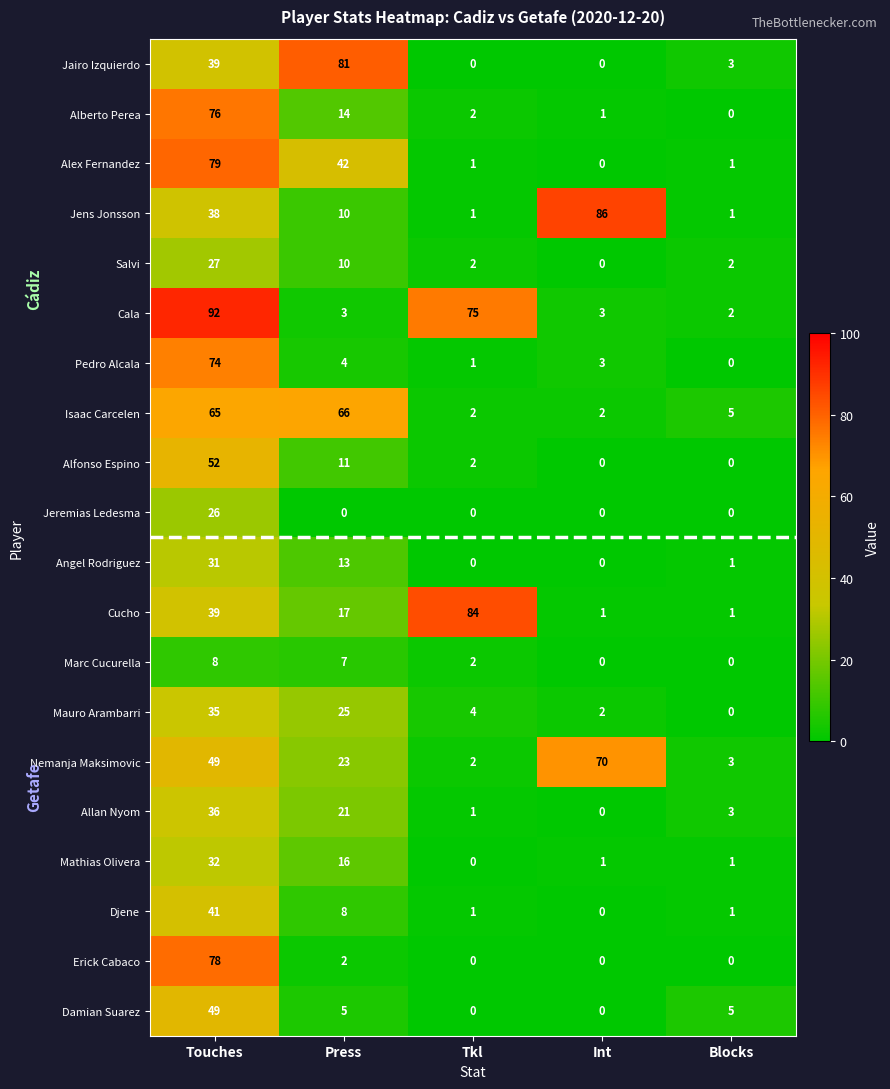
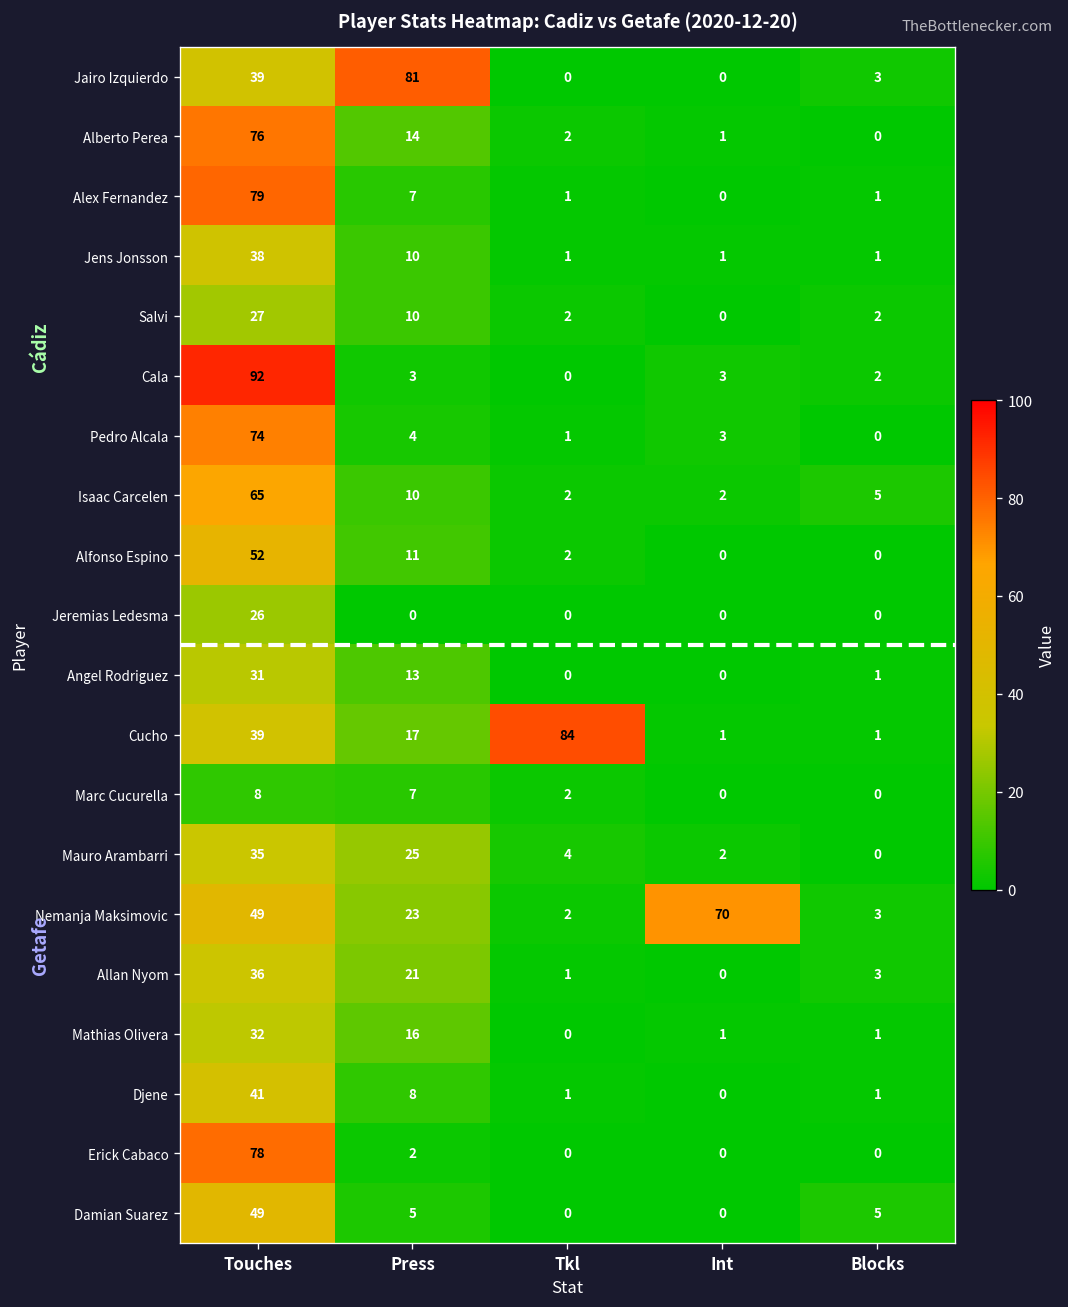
  {
    "Jairo Izquierdo": {
      "Touches": 39,
      "Press": 81,
      "Tkl": 0,
      "Int": 0,
      "Blocks": 3
    },
    "Alberto Perea": {
      "Touches": 76,
      "Press": 14,
      "Tkl": 2,
      "Int": 1,
      "Blocks": 0
    },
    "Alex Fernandez": {
      "Touches": 79,
-     "Press": 42,
+     "Press": 7,
      "Tkl": 1,
      "Int": 0,
      "Blocks": 1
    },
    "Jens Jonsson": {
      "Touches": 38,
      "Press": 10,
      "Tkl": 1,
-     "Int": 86,
+     "Int": 1,
      "Blocks": 1
    },
    "Salvi": {
      "Touches": 27,
      "Press": 10,
      "Tkl": 2,
      "Int": 0,
      "Blocks": 2
    },
    "Cala": {
      "Touches": 92,
      "Press": 3,
-     "Tkl": 75,
+     "Tkl": 0,
      "Int": 3,
      "Blocks": 2
    },
    "Pedro Alcala": {
      "Touches": 74,
      "Press": 4,
      "Tkl": 1,
      "Int": 3,
      "Blocks": 0
    },
    "Isaac Carcelen": {
      "Touches": 65,
-     "Press": 66,
+     "Press": 10,
      "Tkl": 2,
      "Int": 2,
      "Blocks": 5
    },
    "Alfonso Espino": {
      "Touches": 52,
      "Press": 11,
      "Tkl": 2,
      "Int": 0,
      "Blocks": 0
    },
    "Jeremias Ledesma": {
      "Touches": 26,
      "Press": 0,
      "Tkl": 0,
      "Int": 0,
      "Blocks": 0
    },
    "Angel Rodriguez": {
      "Touches": 31,
      "Press": 13,
      "Tkl": 0,
      "Int": 0,
      "Blocks": 1
    },
    "Cucho": {
      "Touches": 39,
      "Press": 17,
      "Tkl": 84,
      "Int": 1,
      "Blocks": 1
    },
    "Marc Cucurella": {
      "Touches": 8,
      "Press": 7,
      "Tkl": 2,
      "Int": 0,
      "Blocks": 0
    },
    "Mauro Arambarri": {
      "Touches": 35,
      "Press": 25,
      "Tkl": 4,
      "Int": 2,
      "Blocks": 0
    },
    "Nemanja Maksimovic": {
      "Touches": 49,
      "Press": 23,
      "Tkl": 2,
      "Int": 70,
      "Blocks": 3
    },
    "Allan Nyom": {
      "Touches": 36,
      "Press": 21,
      "Tkl": 1,
      "Int": 0,
      "Blocks": 3
    },
    "Mathias Olivera": {
      "Touches": 32,
      "Press": 16,
      "Tkl": 0,
      "Int": 1,
      "Blocks": 1
    },
    "Djene": {
      "Touches": 41,
      "Press": 8,
      "Tkl": 1,
      "Int": 0,
      "Blocks": 1
    },
    "Erick Cabaco": {
      "Touches": 78,
      "Press": 2,
      "Tkl": 0,
      "Int": 0,
      "Blocks": 0
    },
    "Damian Suarez": {
      "Touches": 49,
      "Press": 5,
      "Tkl": 0,
      "Int": 0,
      "Blocks": 5
    }
  }
